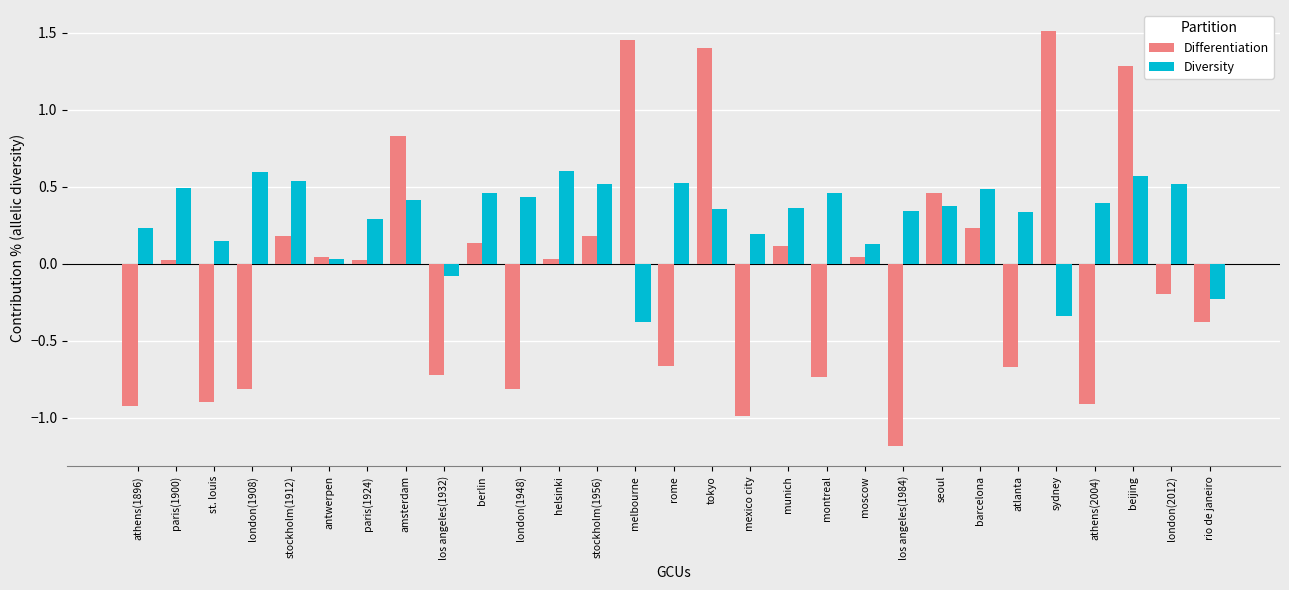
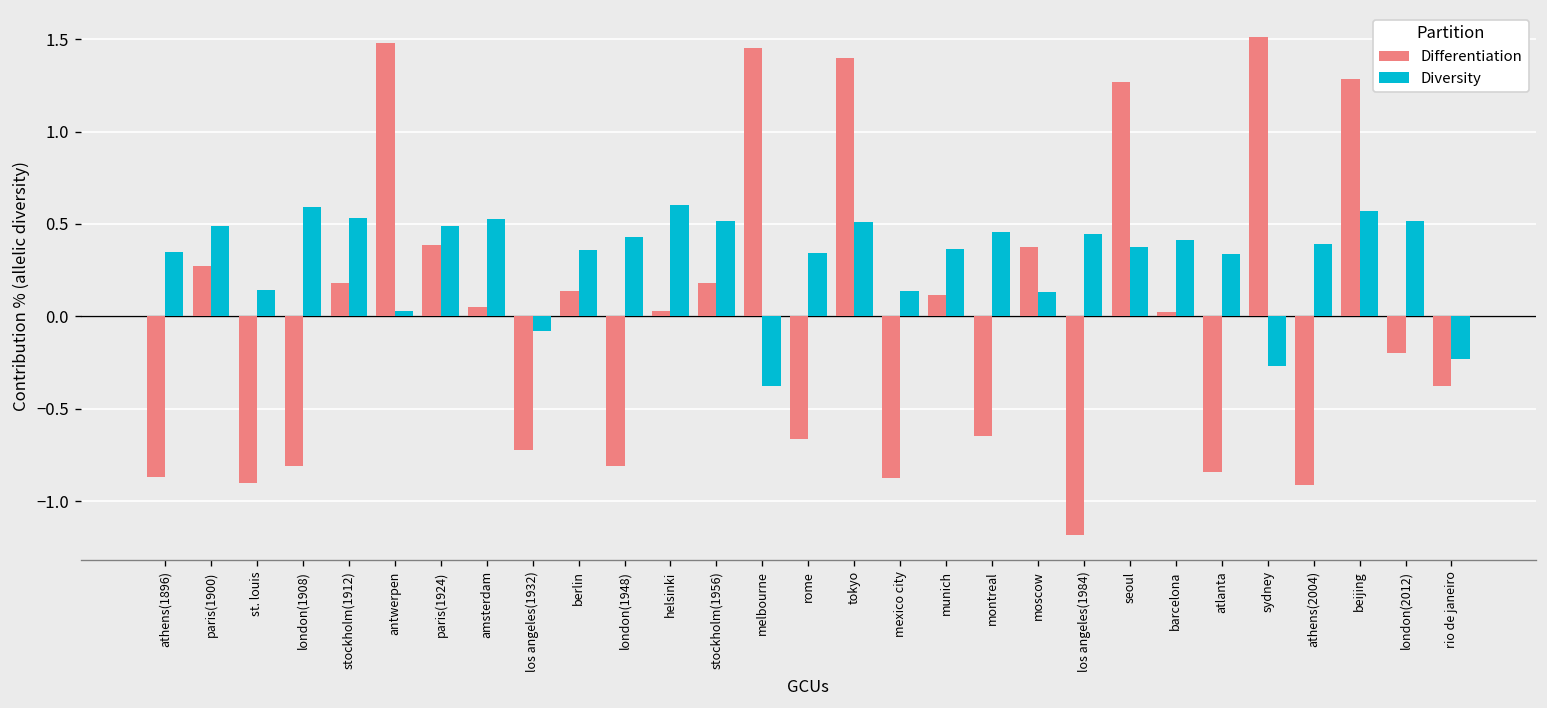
  {
    "Differentiation": {
-     "athens(1896)": -0.93,
-     "paris(1900)": 0.02,
+     "athens(1896)": -0.87,
+     "paris(1900)": 0.27,
      "st. louis": -0.90,
      "london(1908)": -0.81,
      "stockholm(1912)": 0.18,
-     "antwerpen": 0.04,
-     "paris(1924)": 0.02,
-     "amsterdam": 0.83,
+     "antwerpen": 1.48,
+     "paris(1924)": 0.39,
+     "amsterdam": 0.05,
      "los angeles(1932)": -0.72,
      "berlin": 0.13,
      "london(1948)": -0.81,
      "helsinki": 0.03,
      "stockholm(1956)": 0.18,
      "melbourne": 1.45,
      "rome": -0.66,
      "tokyo": 1.40,
-     "mexico city": -0.99,
+     "mexico city": -0.87,
      "munich": 0.12,
-     "montreal": -0.74,
-     "moscow": 0.05,
+     "montreal": -0.65,
+     "moscow": 0.38,
      "los angeles(1984)": -1.18,
-     "seoul": 0.46,
-     "barcelona": 0.23,
-     "atlanta": -0.67,
+     "seoul": 1.27,
+     "barcelona": 0.02,
+     "atlanta": -0.84,
      "sydney": 1.51,
      "athens(2004)": -0.91,
      "beijing": 1.28,
      "london(2012)": -0.20,
      "rio de janeiro": -0.38
    },
    "Diversity": {
-     "athens(1896)": 0.23,
+     "athens(1896)": 0.35,
      "paris(1900)": 0.49,
      "st. louis": 0.14,
      "london(1908)": 0.59,
      "stockholm(1912)": 0.53,
      "antwerpen": 0.03,
-     "paris(1924)": 0.29,
-     "amsterdam": 0.41,
+     "paris(1924)": 0.49,
+     "amsterdam": 0.52,
      "los angeles(1932)": -0.08,
-     "berlin": 0.46,
+     "berlin": 0.36,
      "london(1948)": 0.43,
      "helsinki": 0.60,
      "stockholm(1956)": 0.51,
      "melbourne": -0.38,
-     "rome": 0.52,
-     "tokyo": 0.36,
-     "mexico city": 0.19,
+     "rome": 0.34,
+     "tokyo": 0.51,
+     "mexico city": 0.14,
      "munich": 0.36,
      "montreal": 0.46,
      "moscow": 0.13,
-     "los angeles(1984)": 0.34,
+     "los angeles(1984)": 0.45,
      "seoul": 0.38,
-     "barcelona": 0.49,
+     "barcelona": 0.41,
      "atlanta": 0.34,
-     "sydney": -0.34,
+     "sydney": -0.27,
      "athens(2004)": 0.39,
      "beijing": 0.57,
      "london(2012)": 0.52,
      "rio de janeiro": -0.23
    }
  }
